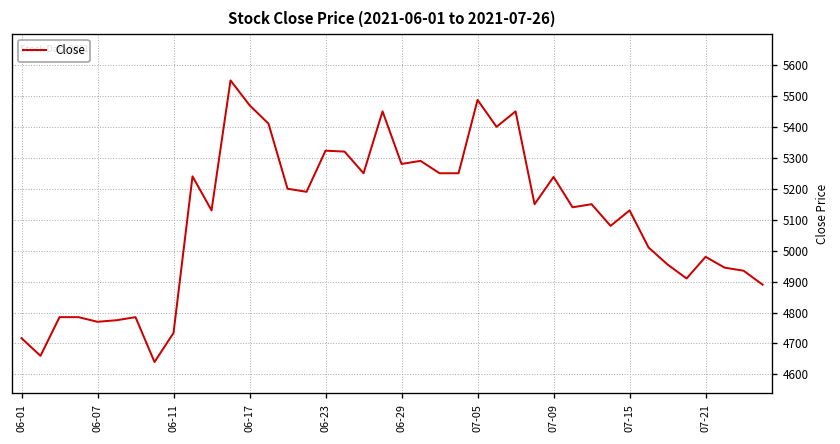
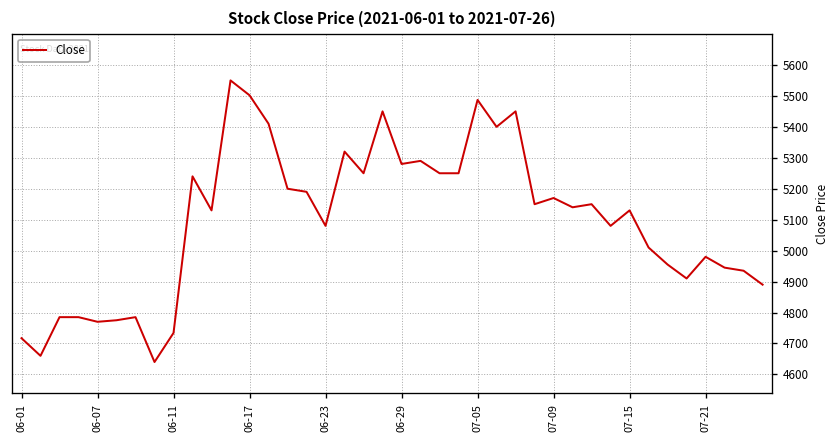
  {
    "06-01": 4720,
    "06-07": 4770,
    "06-11": 4730,
-   "06-17": 5470,
-   "06-23": 5320,
+   "06-17": 5500,
+   "06-23": 5080,
    "06-29": 5280,
    "07-05": 5490,
-   "07-09": 5240,
+   "07-09": 5170,
    "07-15": 5130,
    "07-21": 4980
  }
